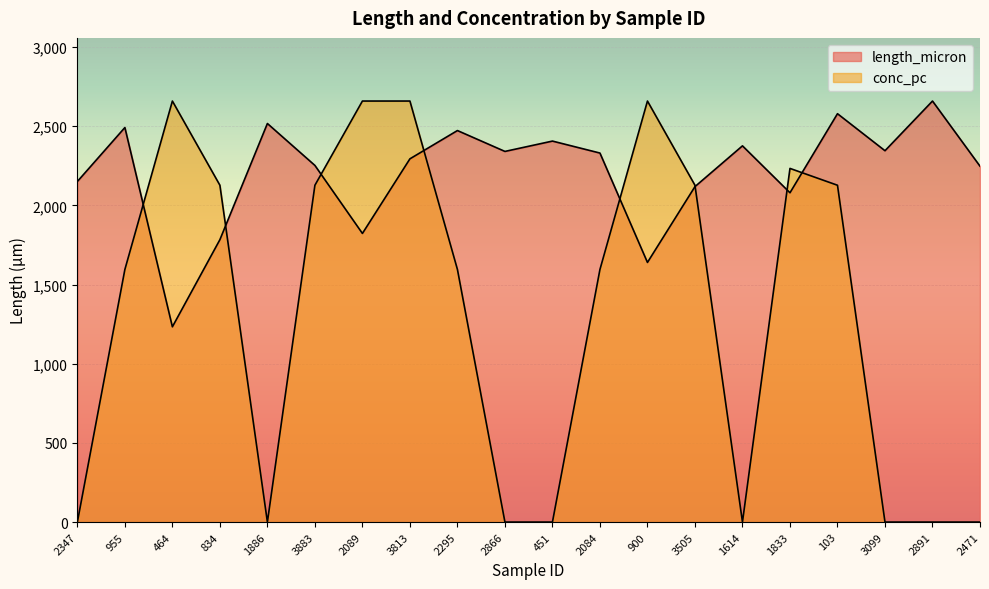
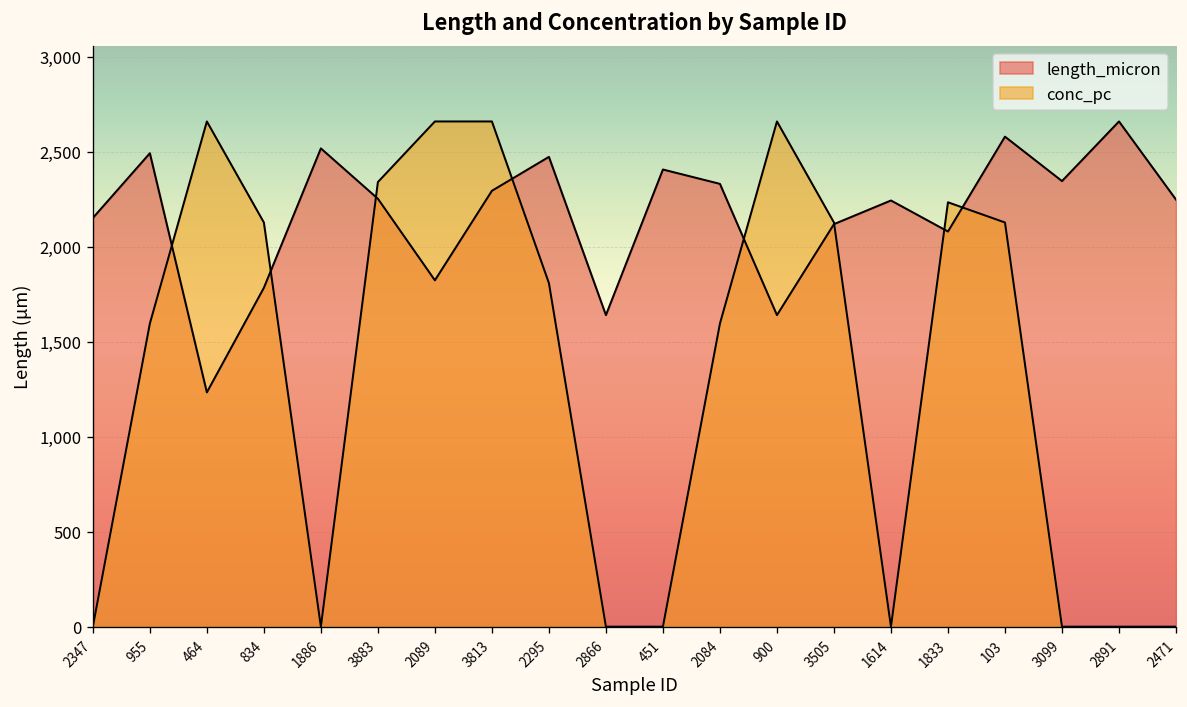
  {
    "length_micron": {
      "2347": "2,150",
      "955": "2,490",
      "464": "1,230",
      "834": "1,780",
      "1886": "2,520",
      "3883": "2,250",
      "2089": "1,820",
      "3813": "2,290",
      "2295": "2,470",
-     "2866": "2,340",
+     "2866": "1,640",
      "451": "2,410",
      "2084": "2,330",
      "900": "1,640",
-     "1614": "2,380",
+     "1614": "2,240",
      "1833": "2,080",
      "103": "2,580",
      "3099": "2,350",
      "2891": "2,660",
      "2471": "2,250"
    },
    "conc_pc": {
      "2347": "0",
      "955": "1,600",
      "464": "2,660",
      "834": "2,130",
      "1886": "0",
-     "3883": "2,130",
+     "3883": "2,340",
      "2089": "2,660",
      "3813": "2,660",
-     "2295": "1,600",
+     "2295": "1,810",
      "2866": "0",
      "451": "0",
      "2084": "1,600",
      "900": "2,660",
      "1614": "0",
      "1833": "2,230",
      "103": "2,130",
      "3099": "0",
      "2891": "0",
      "2471": "0"
    }
  }
